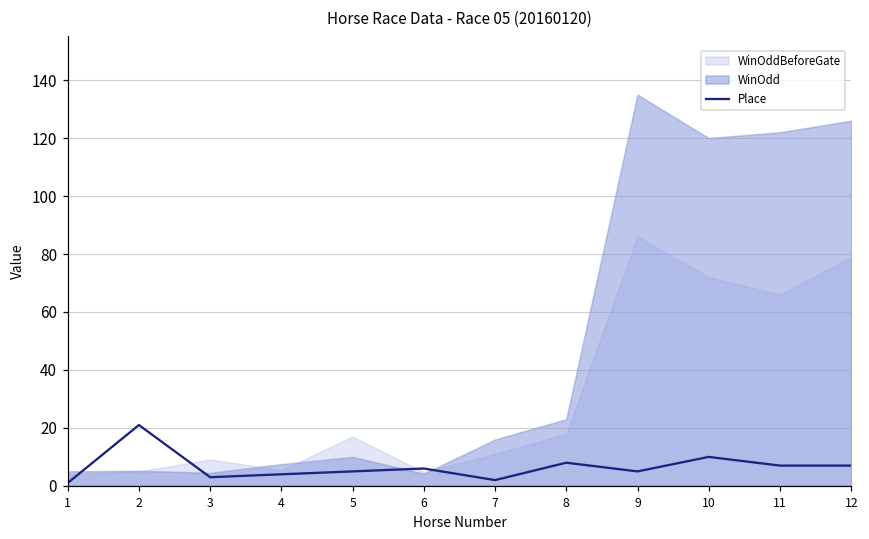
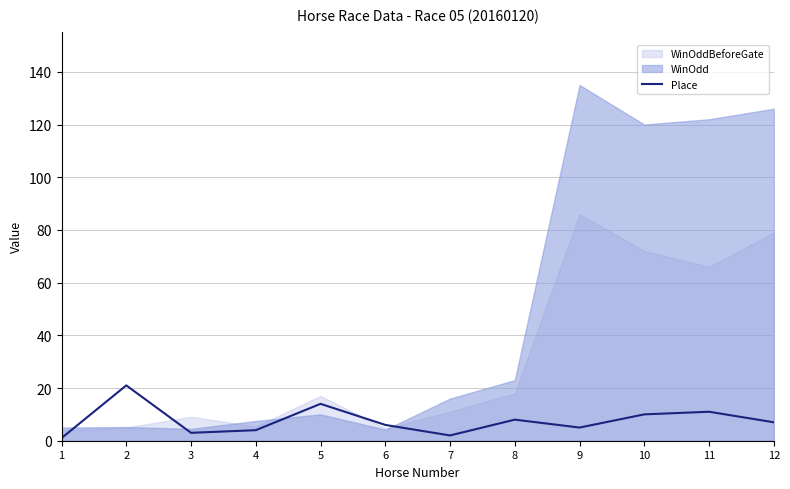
  {
    "Place": {
      "1": 1,
      "2": 21,
      "3": 3,
      "4": 4,
-     "5": 5,
+     "5": 14,
      "6": 6,
      "7": 2,
      "8": 8,
      "9": 5,
      "10": 10,
-     "11": 7,
+     "11": 11,
      "12": 7
    }
  }
